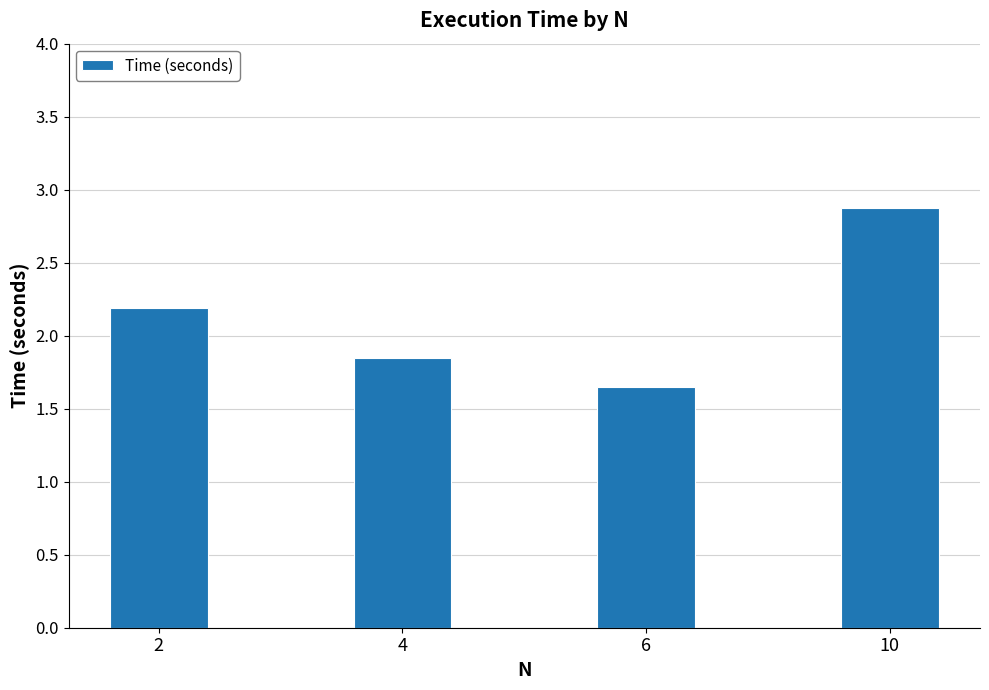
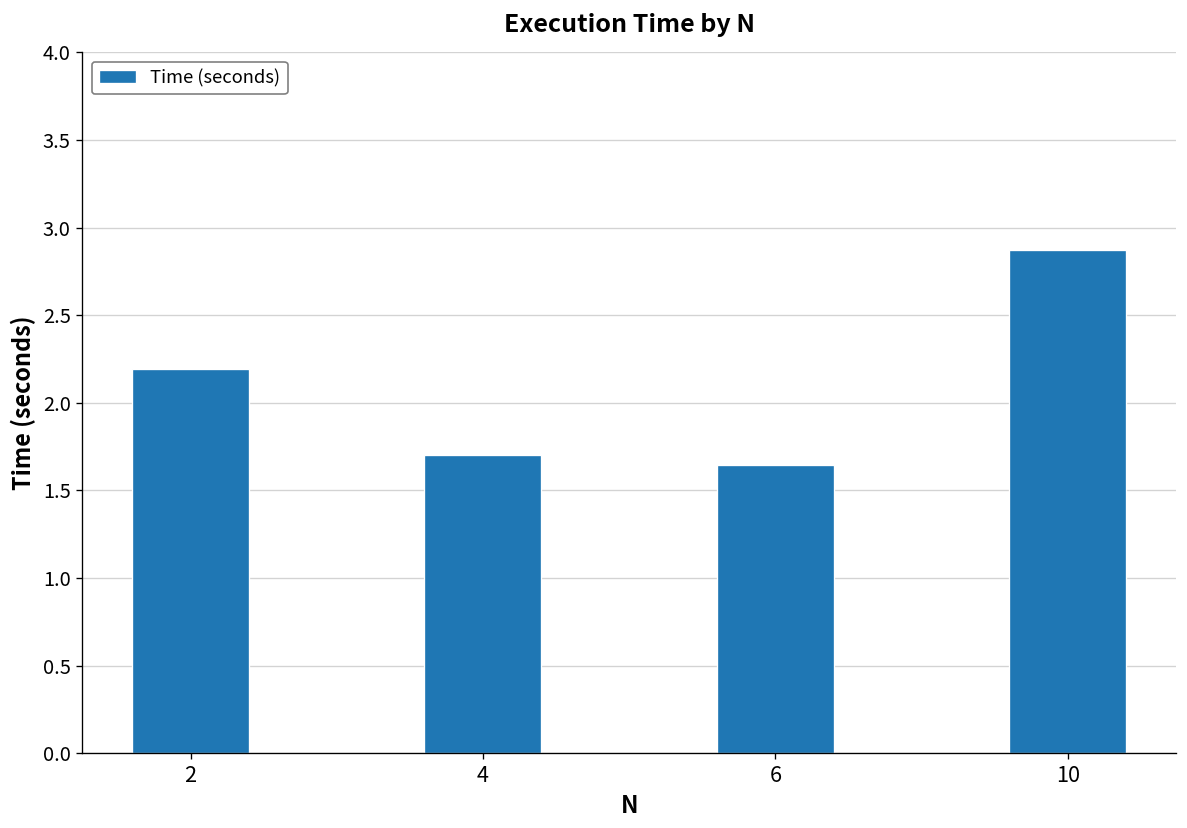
  {
    "2": 2.19,
-   "4": 1.85,
+   "4": 1.70,
    "6": 1.65,
    "10": 2.87
  }
